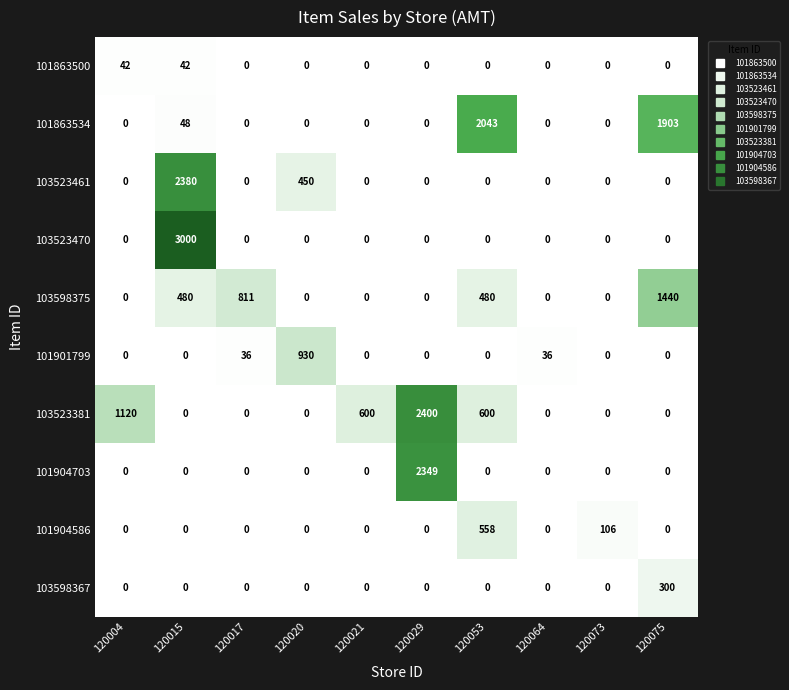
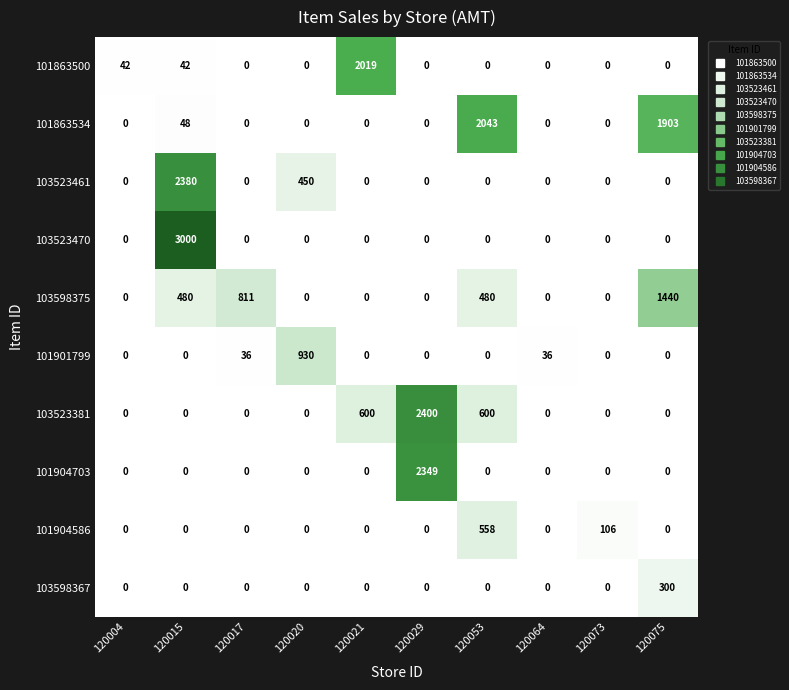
  {
    "101863500": {
      "120004": 42,
      "120015": 42,
      "120017": 0,
      "120020": 0,
-     "120021": 0,
+     "120021": 2019,
      "120029": 0,
      "120053": 0,
      "120064": 0,
      "120073": 0,
      "120075": 0
    },
    "101863534": {
      "120004": 0,
      "120015": 48,
      "120017": 0,
      "120020": 0,
      "120021": 0,
      "120029": 0,
      "120053": 2043,
      "120064": 0,
      "120073": 0,
      "120075": 1903
    },
    "103523461": {
      "120004": 0,
      "120015": 2380,
      "120017": 0,
      "120020": 450,
      "120021": 0,
      "120029": 0,
      "120053": 0,
      "120064": 0,
      "120073": 0,
      "120075": 0
    },
    "103523470": {
      "120004": 0,
      "120015": 3000,
      "120017": 0,
      "120020": 0,
      "120021": 0,
      "120029": 0,
      "120053": 0,
      "120064": 0,
      "120073": 0,
      "120075": 0
    },
    "103598375": {
      "120004": 0,
      "120015": 480,
      "120017": 811,
      "120020": 0,
      "120021": 0,
      "120029": 0,
      "120053": 480,
      "120064": 0,
      "120073": 0,
      "120075": 1440
    },
    "101901799": {
      "120004": 0,
      "120015": 0,
      "120017": 36,
      "120020": 930,
      "120021": 0,
      "120029": 0,
      "120053": 0,
      "120064": 36,
      "120073": 0,
      "120075": 0
    },
    "103523381": {
-     "120004": 1120,
+     "120004": 0,
      "120015": 0,
      "120017": 0,
      "120020": 0,
      "120021": 600,
      "120029": 2400,
      "120053": 600,
      "120064": 0,
      "120073": 0,
      "120075": 0
    },
    "101904703": {
      "120004": 0,
      "120015": 0,
      "120017": 0,
      "120020": 0,
      "120021": 0,
      "120029": 2349,
      "120053": 0,
      "120064": 0,
      "120073": 0,
      "120075": 0
    },
    "101904586": {
      "120004": 0,
      "120015": 0,
      "120017": 0,
      "120020": 0,
      "120021": 0,
      "120029": 0,
      "120053": 558,
      "120064": 0,
      "120073": 106,
      "120075": 0
    },
    "103598367": {
      "120004": 0,
      "120015": 0,
      "120017": 0,
      "120020": 0,
      "120021": 0,
      "120029": 0,
      "120053": 0,
      "120064": 0,
      "120073": 0,
      "120075": 300
    }
  }
